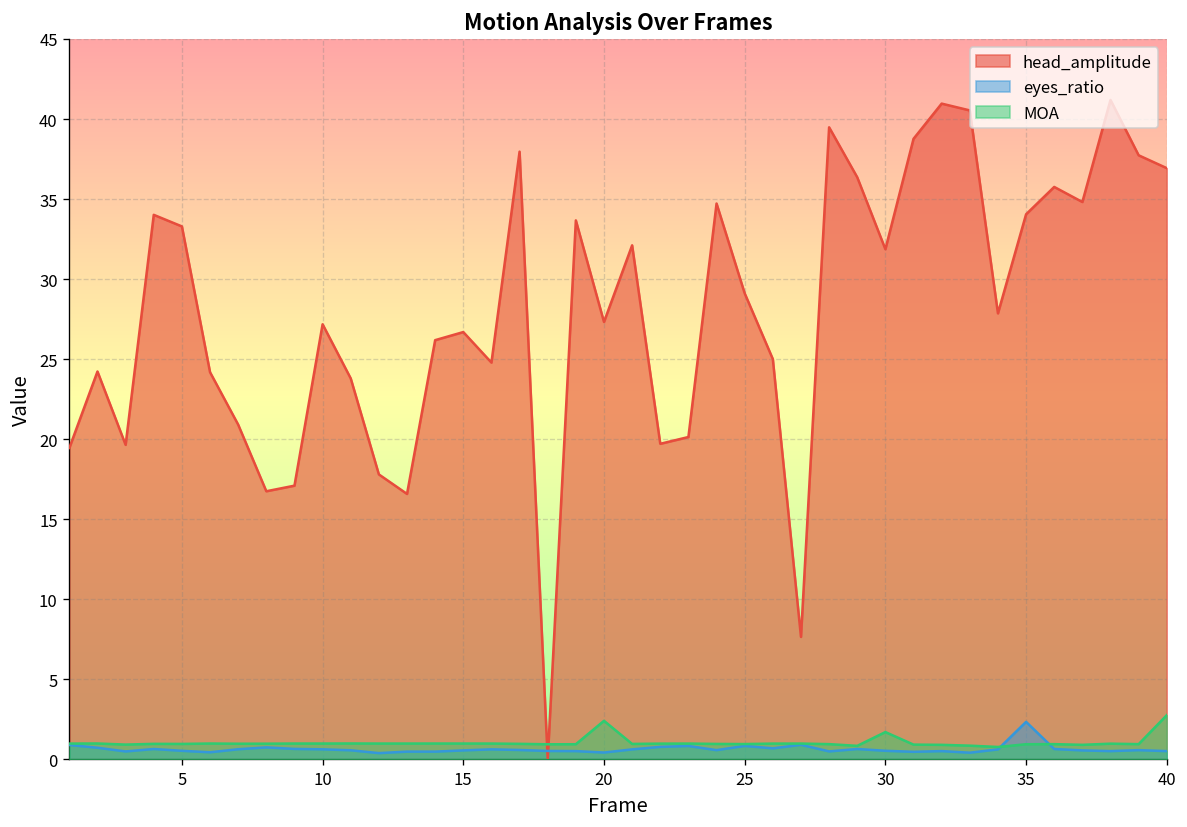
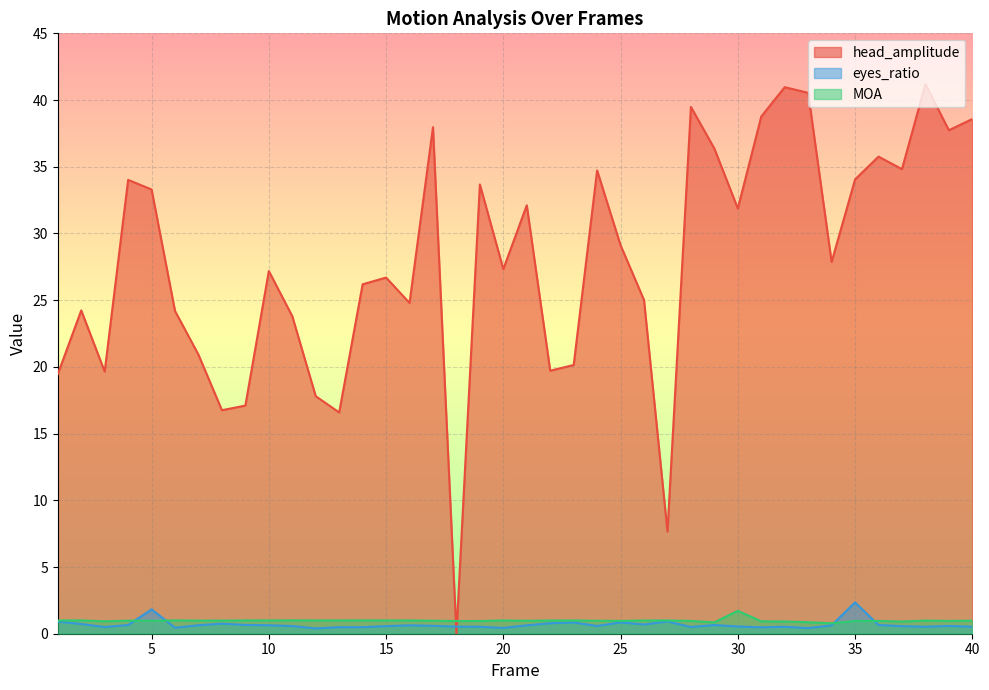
  {
    "head_amplitude": {
      "5": 33.3,
      "10": 27.2,
      "15": 26.7,
      "20": 27.3,
      "25": 29.1,
      "30": 31.9,
      "35": 34.1,
-     "40": 36.9
+     "40": 38.6
    },
    "eyes_ratio": {
-     "5": 0.5,
+     "5": 1.8,
      "10": 0.6,
      "15": 0.6,
      "20": 0.4,
      "30": 0.5,
      "35": 2.3,
      "40": 0.5
    },
    "MOA": {
      "5": 1.0,
      "10": 1.0,
      "15": 1.0,
-     "20": 2.4,
+     "20": 1.0,
      "30": 1.7,
      "35": 1.0,
-     "40": 2.8
+     "40": 1.0
    }
  }
